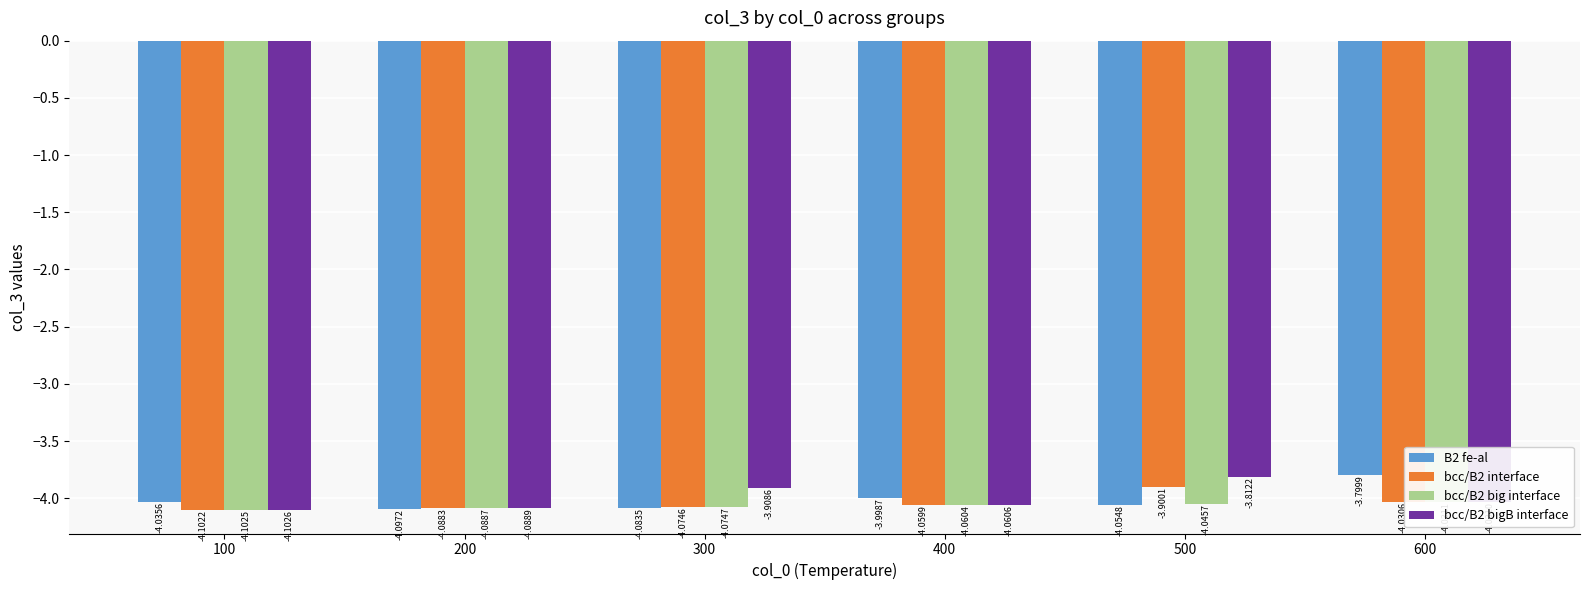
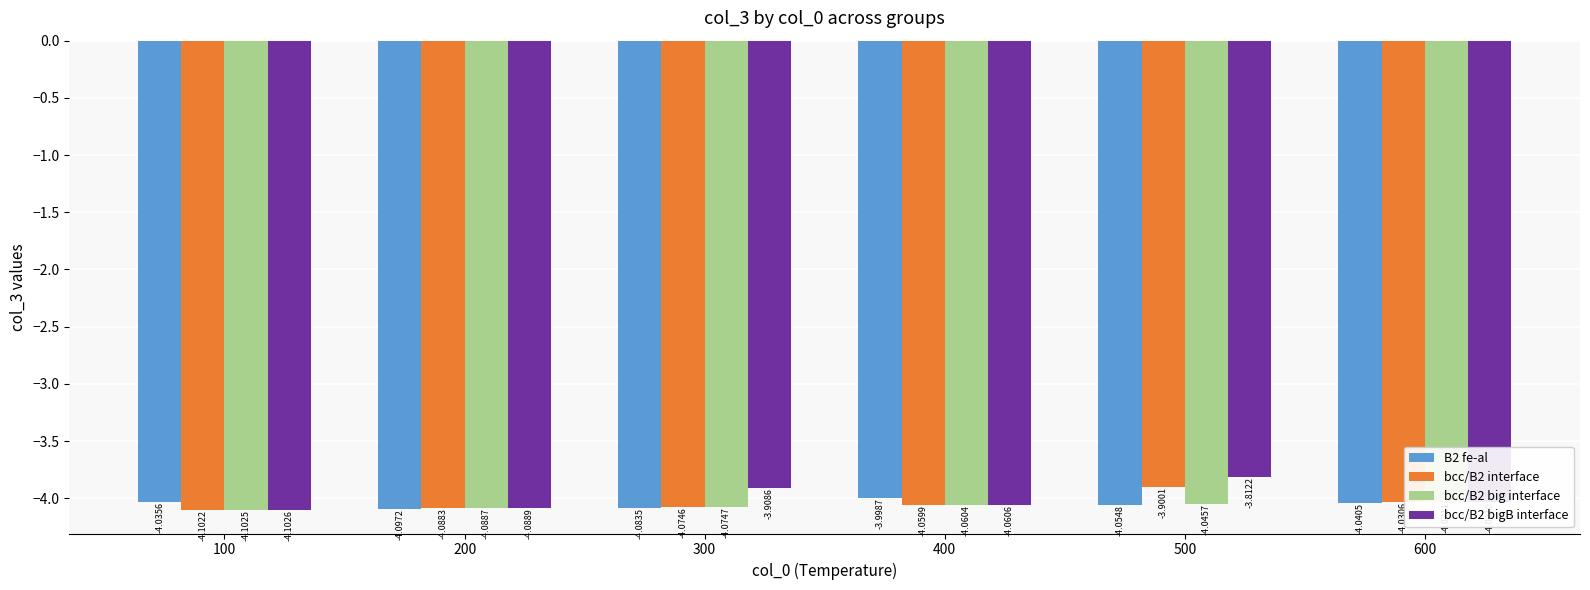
  {
    "B2 fe-al": {
      "100": -4.0356,
      "200": -4.0972,
      "300": -4.0835,
      "400": -3.9987,
      "500": -4.0548,
-     "600": -3.7999
+     "600": -4.0405
    },
    "bcc/B2 interface": {
      "100": -4.1022,
      "200": -4.0883,
      "300": -4.0746,
      "400": -4.0599,
      "500": -3.9001
    },
    "bcc/B2 big interface": {
      "100": -4.1025,
      "200": -4.0887,
      "300": -4.0747,
      "400": -4.0604,
      "500": -4.0457
    },
    "bcc/B2 bigB interface": {
      "100": -4.1026,
      "200": -4.0889,
      "300": -3.9086,
      "400": -4.0606,
      "500": -3.8122
    }
  }
